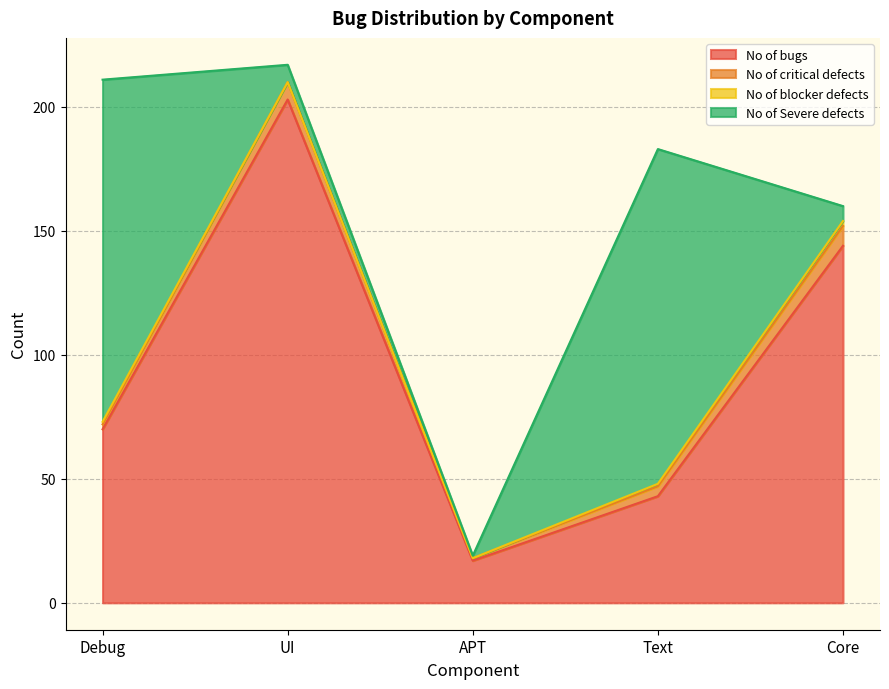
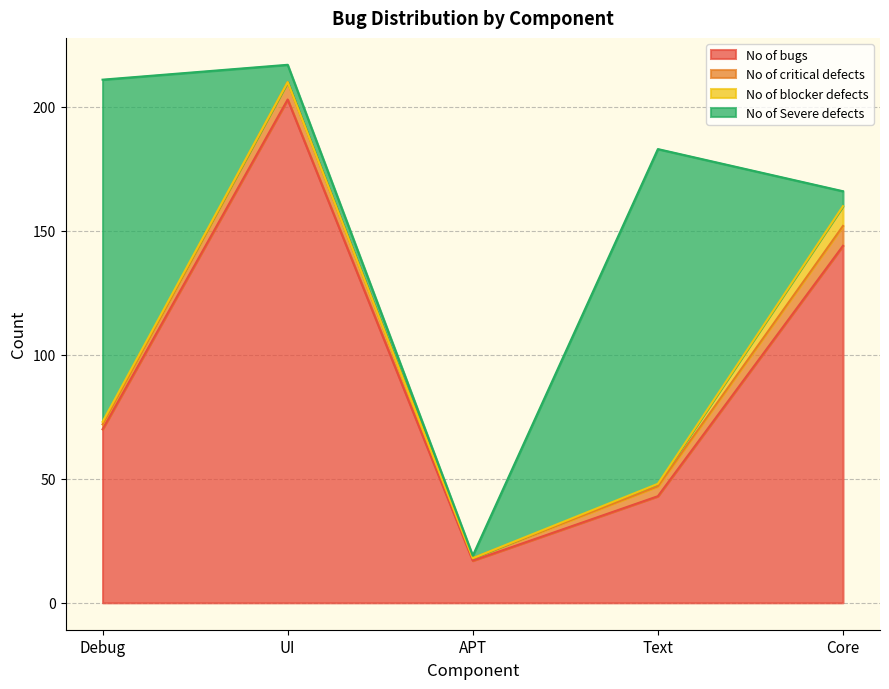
  {
    "No of blocker defects": {
-     "Core": 2
+     "Core": 8
    },
    "No of Severe defects": {
      "Debug": 138,
      "UI": 7,
      "Text": 135,
      "Core": 6
    }
  }
